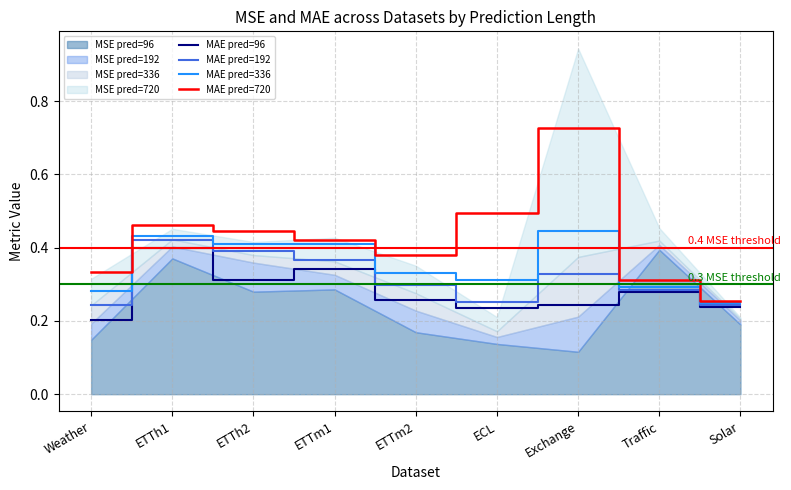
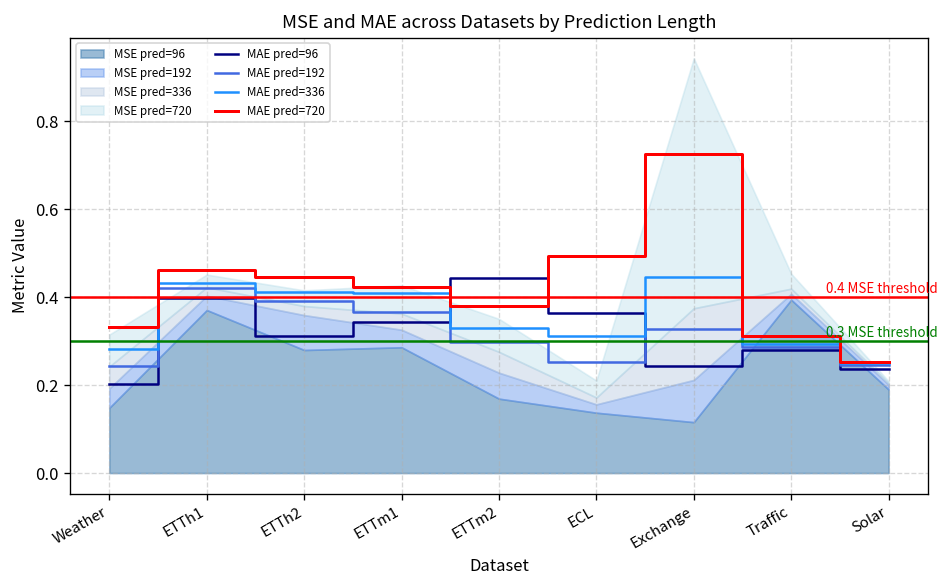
  {
    "MAE pred=96": {
      "Weather": 0.20,
      "ETTh2": 0.31,
      "ETTm1": 0.34,
-     "ETTm2": 0.26,
-     "ECL": 0.24,
+     "ETTm2": 0.44,
+     "ECL": 0.36,
      "Exchange": 0.24,
      "Solar": 0.24
    },
    "MAE pred=336": {
      "Weather": 0.28,
      "ETTh1": 0.43,
      "ETTm1": 0.41,
      "ETTm2": 0.33,
      "ECL": 0.31,
      "Exchange": 0.45,
      "Traffic": 0.29
    },
    "MAE pred=720": {
      "Weather": 0.33,
      "ETTh1": 0.46,
      "ETTh2": 0.45,
      "ETTm2": 0.38,
      "ECL": 0.49,
      "Exchange": 0.73,
      "Traffic": 0.31
    }
  }
